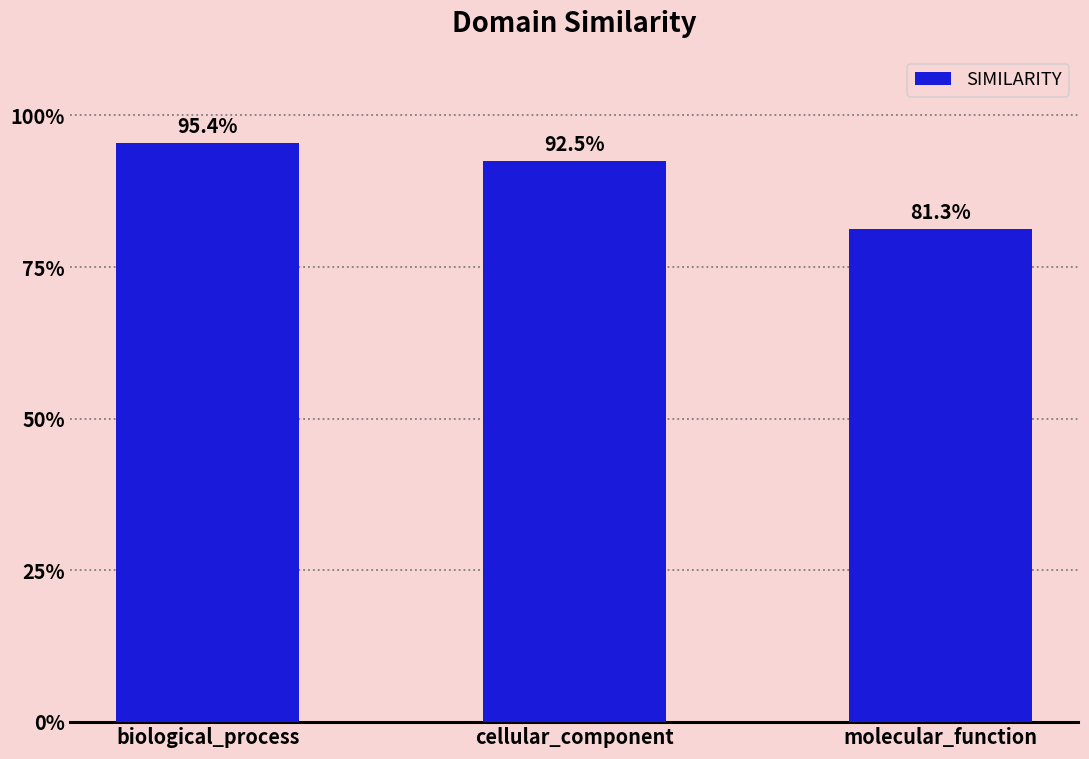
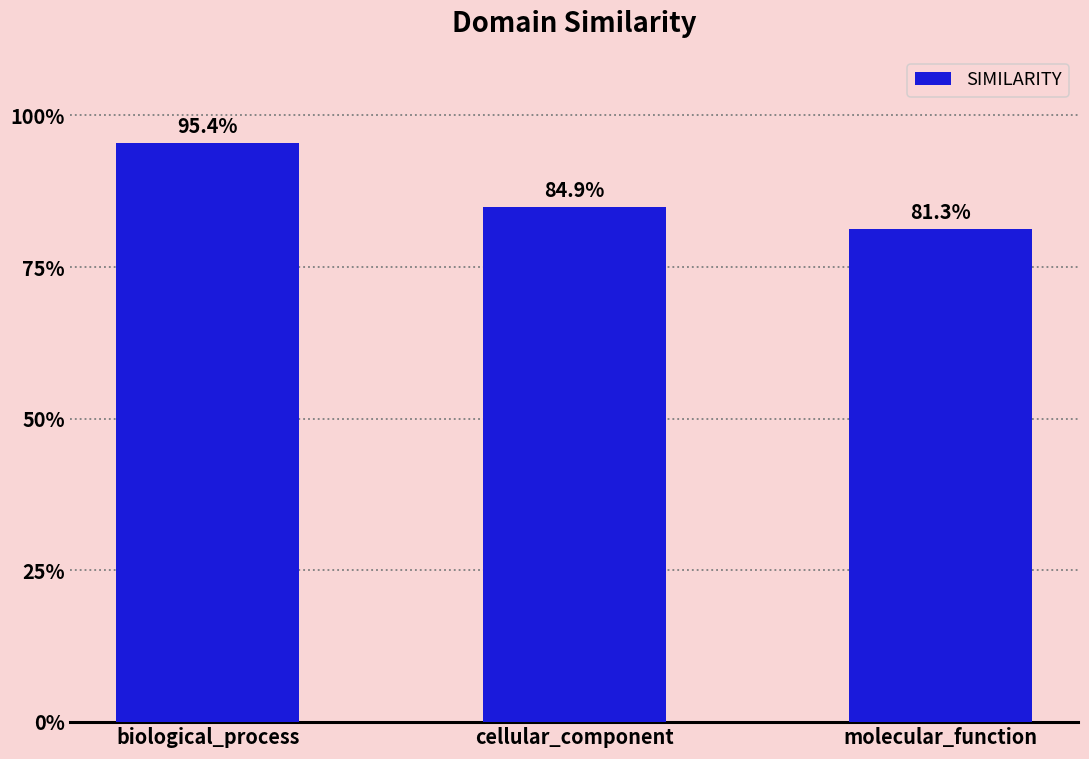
  {
    "biological_process": "95.4%",
-   "cellular_component": "92.5%",
+   "cellular_component": "84.9%",
    "molecular_function": "81.3%"
  }
